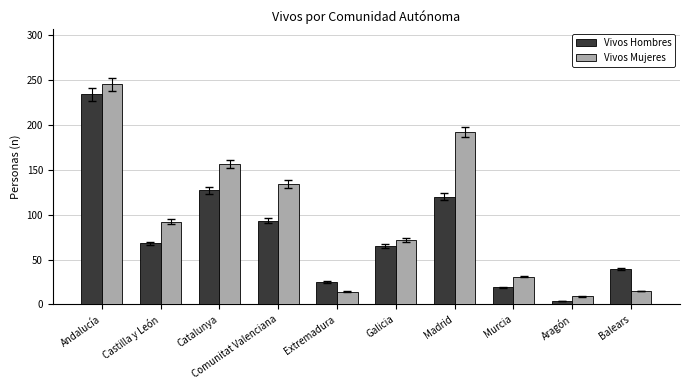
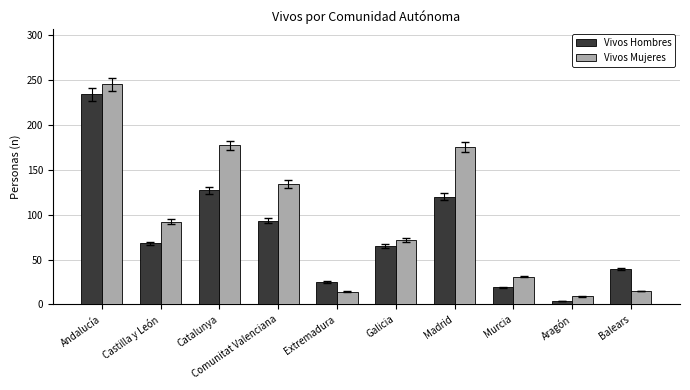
  {
    "Vivos Hombres": {
      "Andalucía": 230,
      "Castilla y León": 70,
      "Catalunya": 130,
      "Comunitat Valenciana": 90,
      "Extremadura": 30,
      "Galicia": 70,
      "Madrid": 120,
      "Murcia": 20,
      "Aragón": 0,
      "Balears": 40
    },
    "Vivos Mujeres": {
      "Andalucía": 250,
      "Castilla y León": 90,
-     "Catalunya": 160,
+     "Catalunya": 180,
      "Comunitat Valenciana": 130,
      "Extremadura": 10,
      "Galicia": 70,
-     "Madrid": 190,
+     "Madrid": 180,
      "Murcia": 30,
      "Aragón": 10,
      "Balears": 20
    }
  }
